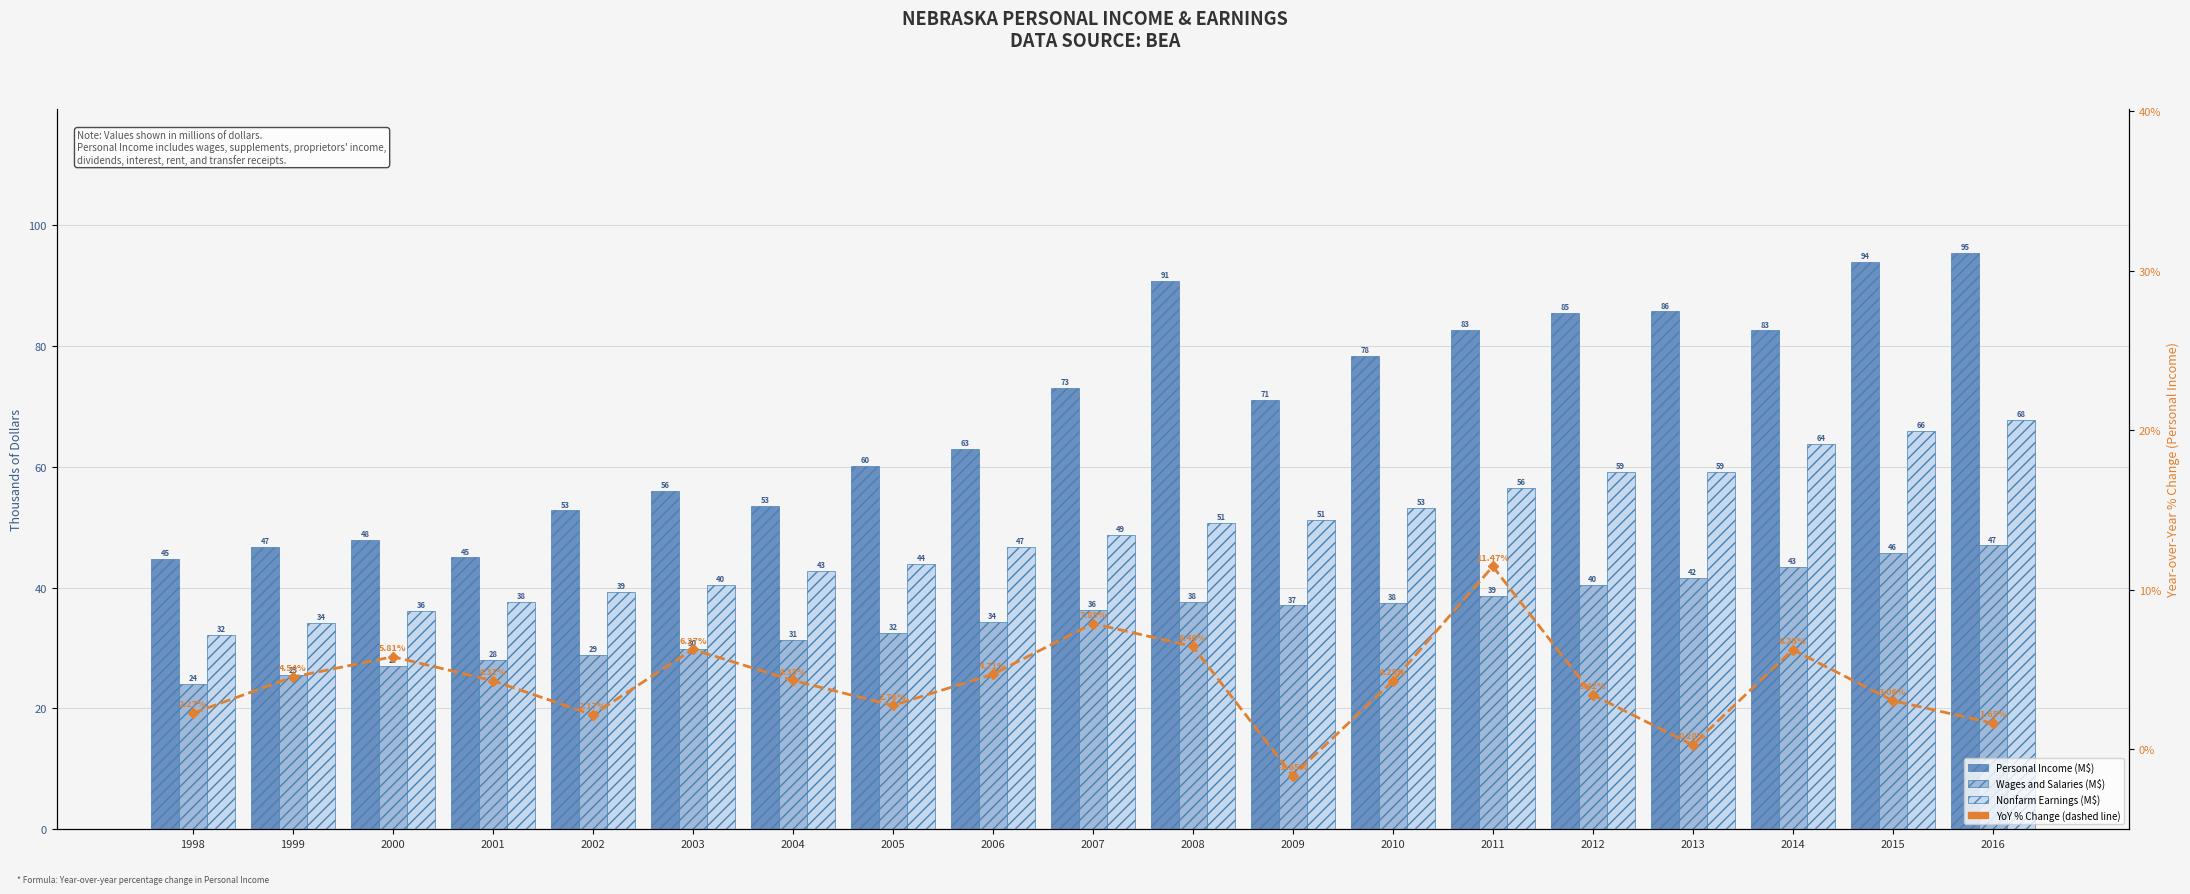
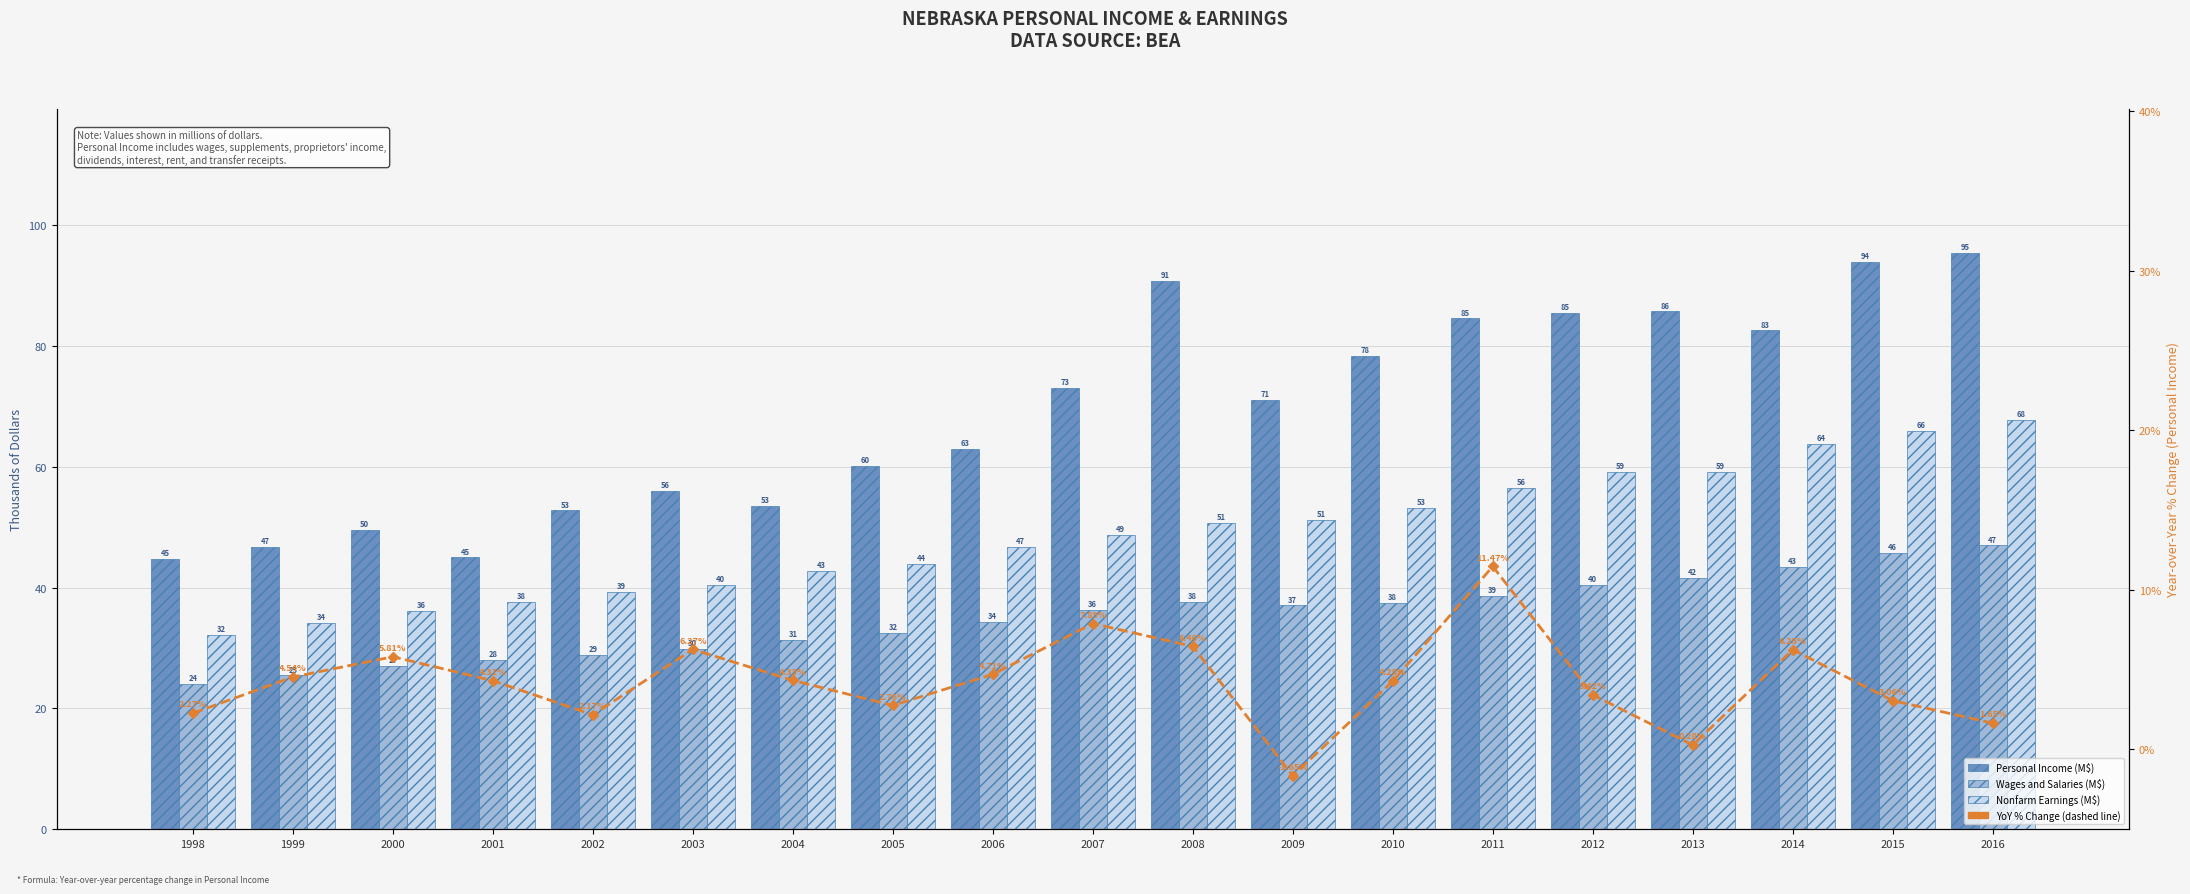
  {
    "Personal Income (M$)": {
      "1998": 45,
      "1999": 47,
-     "2000": 48,
+     "2000": 50,
      "2001": 45,
      "2002": 53,
      "2003": 56,
      "2004": 53,
      "2005": 60,
      "2006": 63,
      "2007": 73,
      "2008": 91,
      "2009": 71,
      "2010": 78,
-     "2011": 83,
+     "2011": 85,
      "2012": 85,
      "2013": 86,
      "2014": 83,
      "2015": 94,
      "2016": 95
    }
  }
